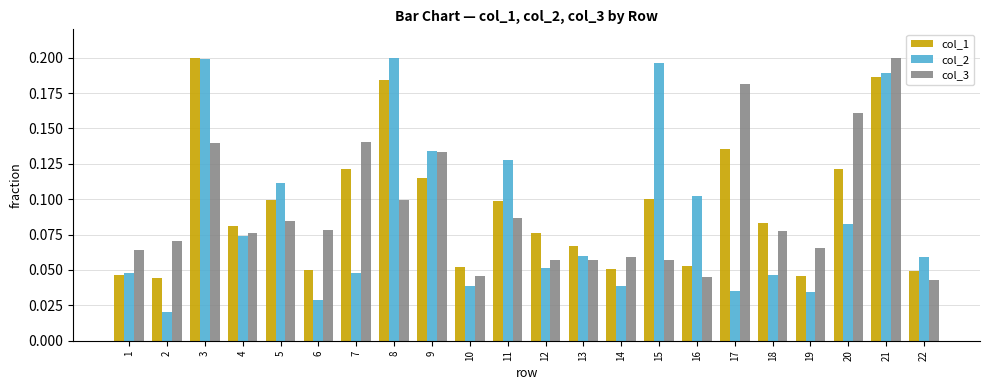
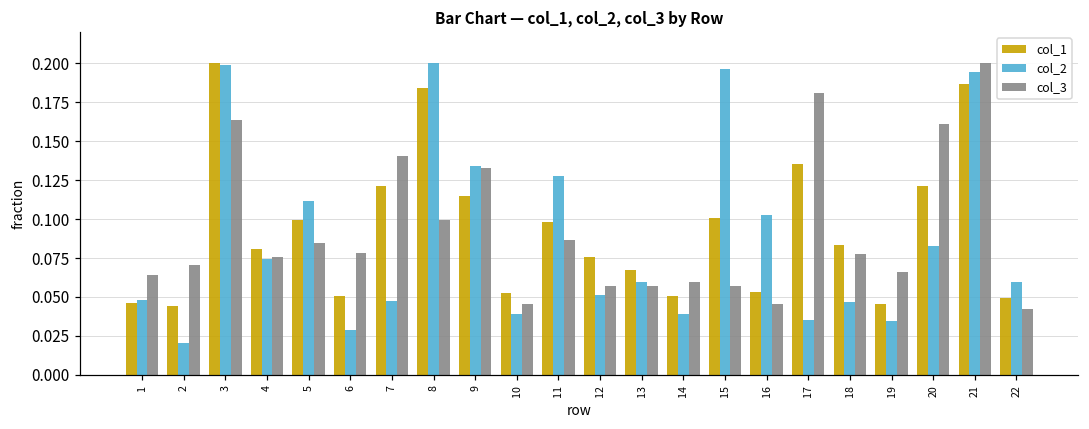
  {
    "col_1": {
      "1": 0.046,
      "2": 0.044,
      "3": 0.200,
      "4": 0.081,
      "5": 0.100,
      "6": 0.050,
      "7": 0.122,
      "8": 0.184,
      "9": 0.115,
      "10": 0.052,
      "11": 0.098,
      "12": 0.076,
      "13": 0.067,
      "14": 0.050,
      "15": 0.100,
      "16": 0.053,
      "17": 0.136,
      "18": 0.083,
      "19": 0.045,
      "20": 0.121,
      "21": 0.187,
      "22": 0.050
    },
    "col_2": {
      "1": 0.048,
      "2": 0.021,
      "3": 0.199,
      "4": 0.074,
      "5": 0.111,
      "6": 0.028,
      "7": 0.048,
      "8": 0.200,
      "9": 0.134,
      "10": 0.039,
      "11": 0.127,
      "12": 0.051,
      "13": 0.060,
      "14": 0.039,
      "15": 0.197,
      "16": 0.102,
      "17": 0.035,
      "18": 0.047,
      "19": 0.035,
      "20": 0.082,
-     "21": 0.189,
+     "21": 0.195,
      "22": 0.059
    },
    "col_3": {
      "1": 0.064,
      "2": 0.070,
-     "3": 0.139,
+     "3": 0.163,
      "4": 0.076,
      "5": 0.085,
      "6": 0.078,
      "7": 0.140,
      "8": 0.099,
      "9": 0.133,
      "10": 0.046,
      "11": 0.087,
      "12": 0.057,
      "13": 0.057,
      "14": 0.059,
      "15": 0.057,
      "16": 0.045,
      "17": 0.181,
      "18": 0.078,
      "19": 0.066,
      "20": 0.161,
      "21": 0.200,
      "22": 0.043
    }
  }
